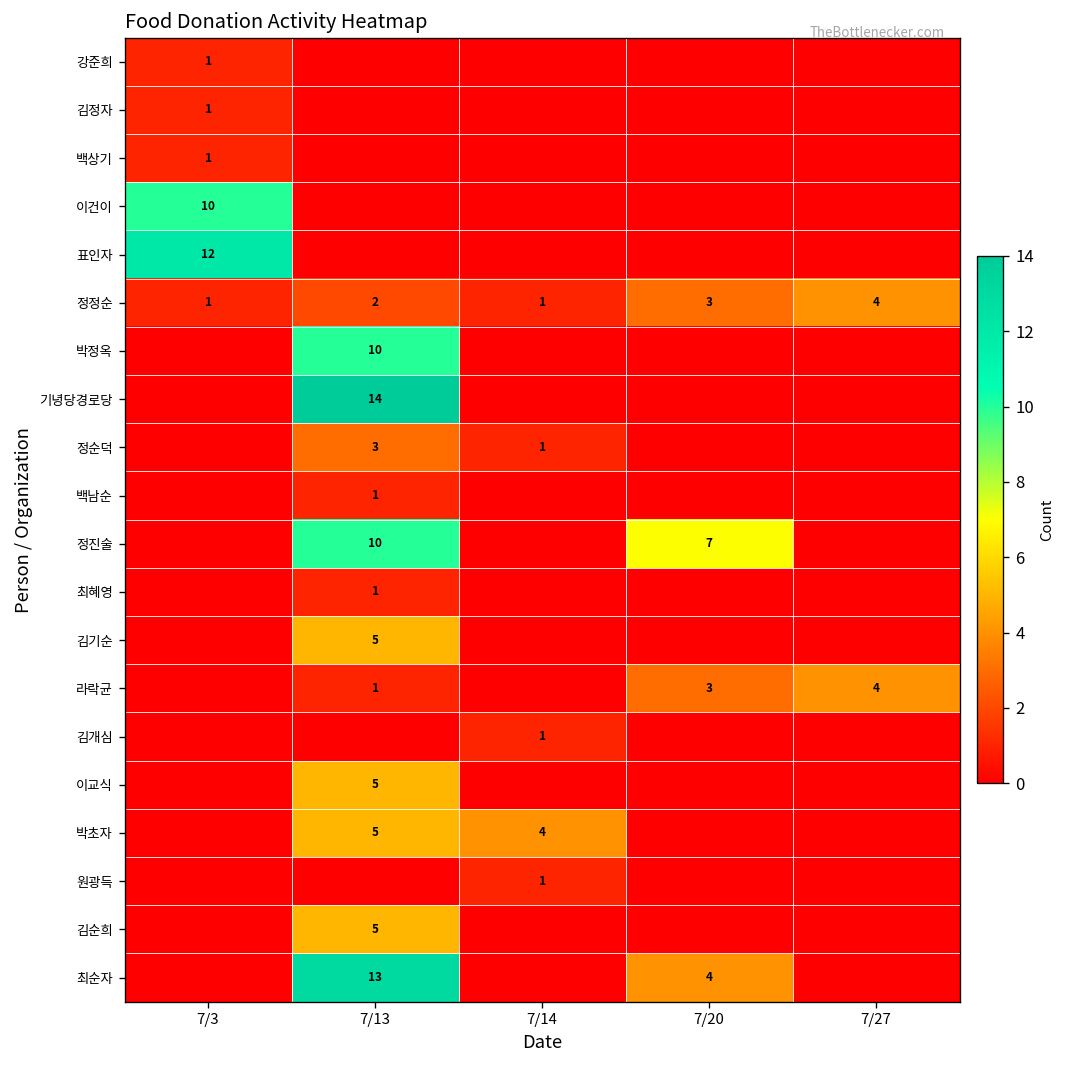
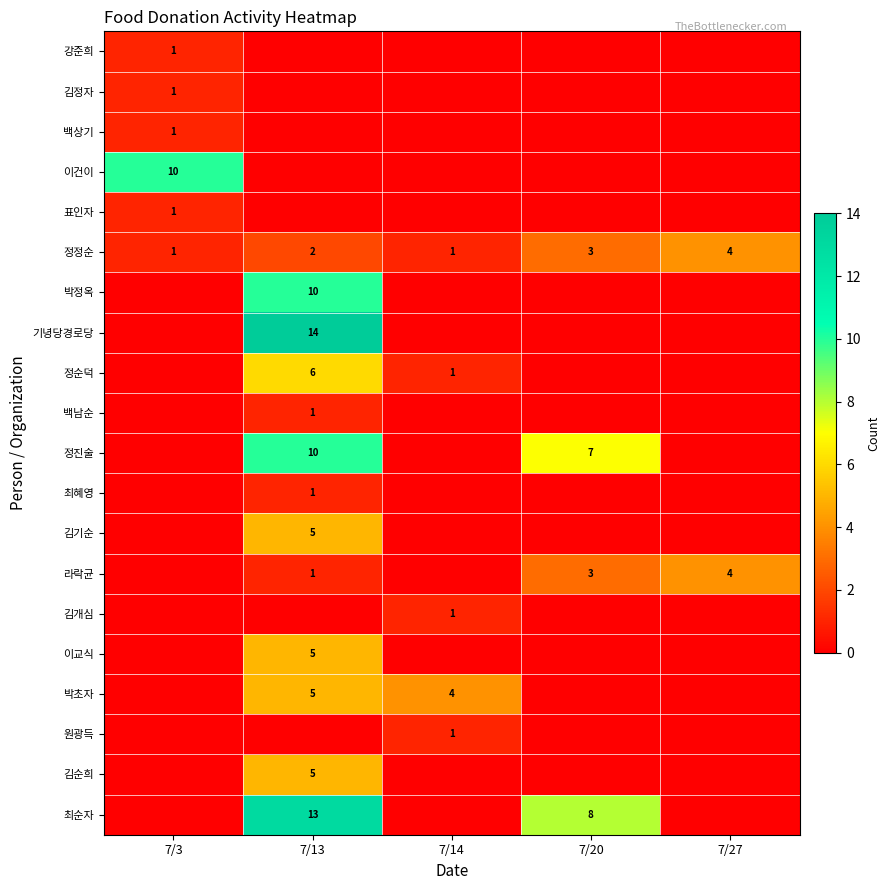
  {
    "강준희": {
      "7/3": 1
    },
    "김정자": {
      "7/3": 1
    },
    "백상기": {
      "7/3": 1
    },
    "이건이": {
      "7/3": 10
    },
    "표인자": {
-     "7/3": 12
+     "7/3": 1
    },
    "정정순": {
      "7/3": 1,
      "7/13": 2,
      "7/14": 1,
      "7/20": 3,
      "7/27": 4
    },
    "박정옥": {
      "7/13": 10
    },
    "기녕당경로당": {
      "7/13": 14
    },
    "정순덕": {
-     "7/13": 3,
+     "7/13": 6,
      "7/14": 1
    },
    "백남순": {
      "7/13": 1
    },
    "정진술": {
      "7/13": 10,
      "7/20": 7
    },
    "최혜영": {
      "7/13": 1
    },
    "김기순": {
      "7/13": 5
    },
    "라락균": {
      "7/13": 1,
      "7/20": 3,
      "7/27": 4
    },
    "김개심": {
      "7/14": 1
    },
    "이교식": {
      "7/13": 5
    },
    "박초자": {
      "7/13": 5,
      "7/14": 4
    },
    "원광득": {
      "7/14": 1
    },
    "김순희": {
      "7/13": 5
    },
    "최순자": {
      "7/13": 13,
-     "7/20": 4
+     "7/20": 8
    }
  }
